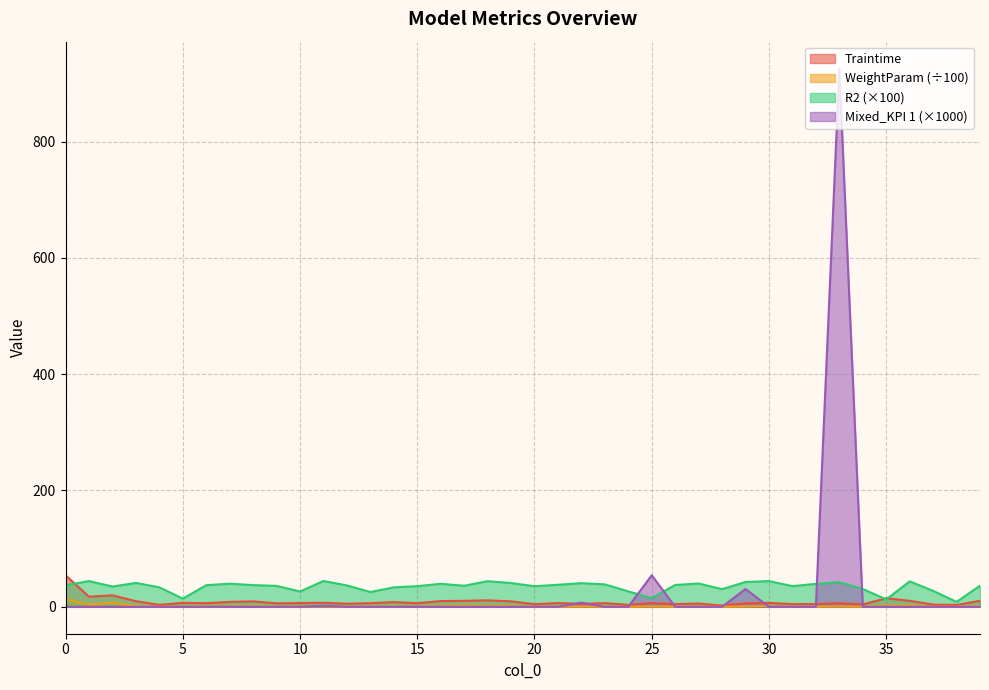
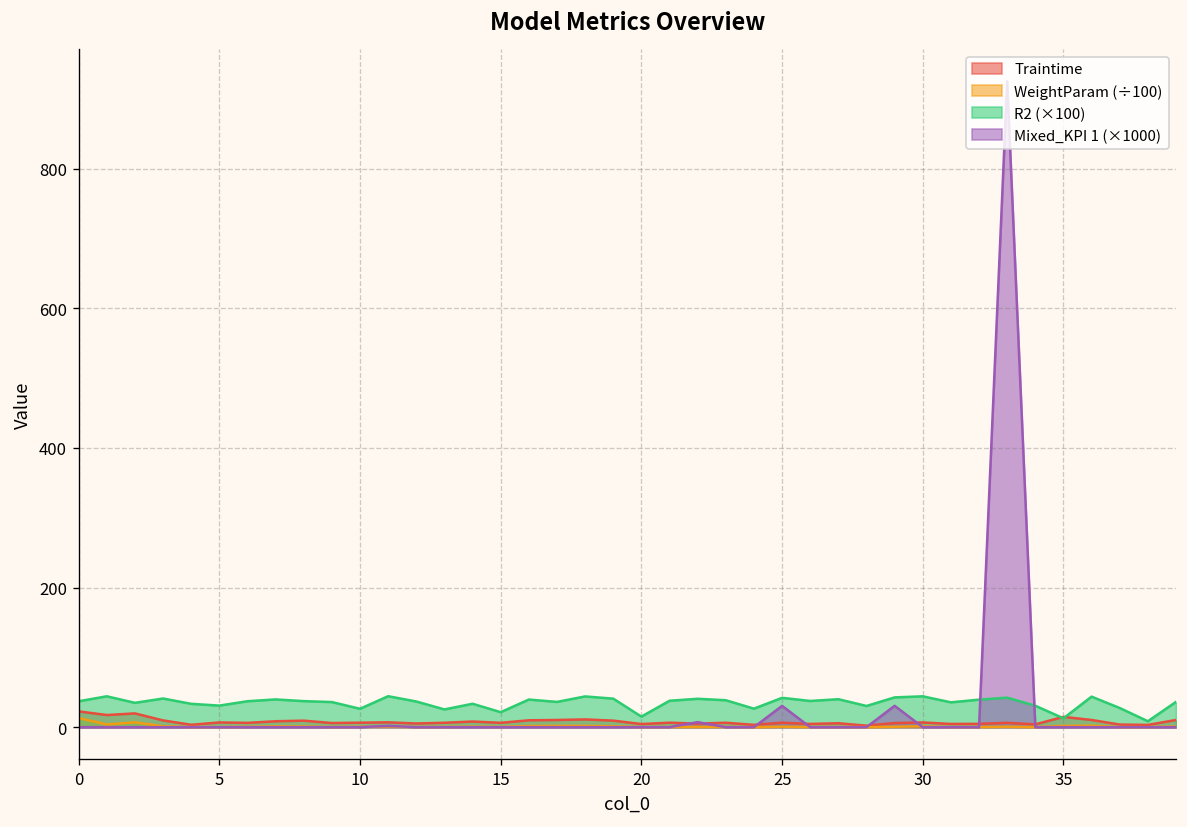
  {
    "Traintime": {
-     "0": 50,
+     "0": 20,
      "5": 10,
      "10": 10,
      "15": 10,
      "20": 0,
      "25": 10,
      "30": 10
    },
    "WeightParam (÷100)": {
      "0": 10,
      "25": 0
    },
    "R2 (×100)": {
      "0": 40,
-     "5": 10,
+     "5": 30,
      "10": 30,
-     "15": 40,
-     "20": 40,
-     "25": 10,
+     "15": 20,
+     "20": 20,
+     "25": 40,
      "30": 40
    },
    "Mixed_KPI 1 (×1000)": {
      "0": 0,
-     "25": 50
+     "25": 30
    }
  }
